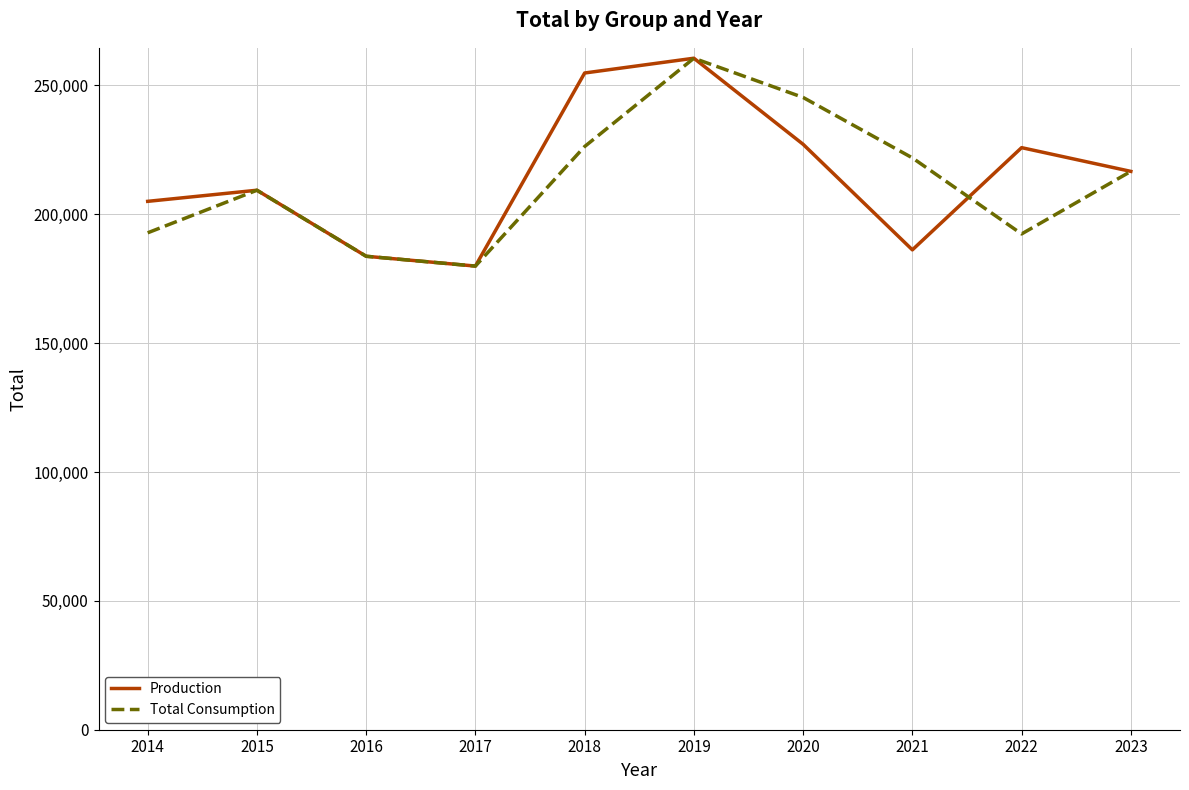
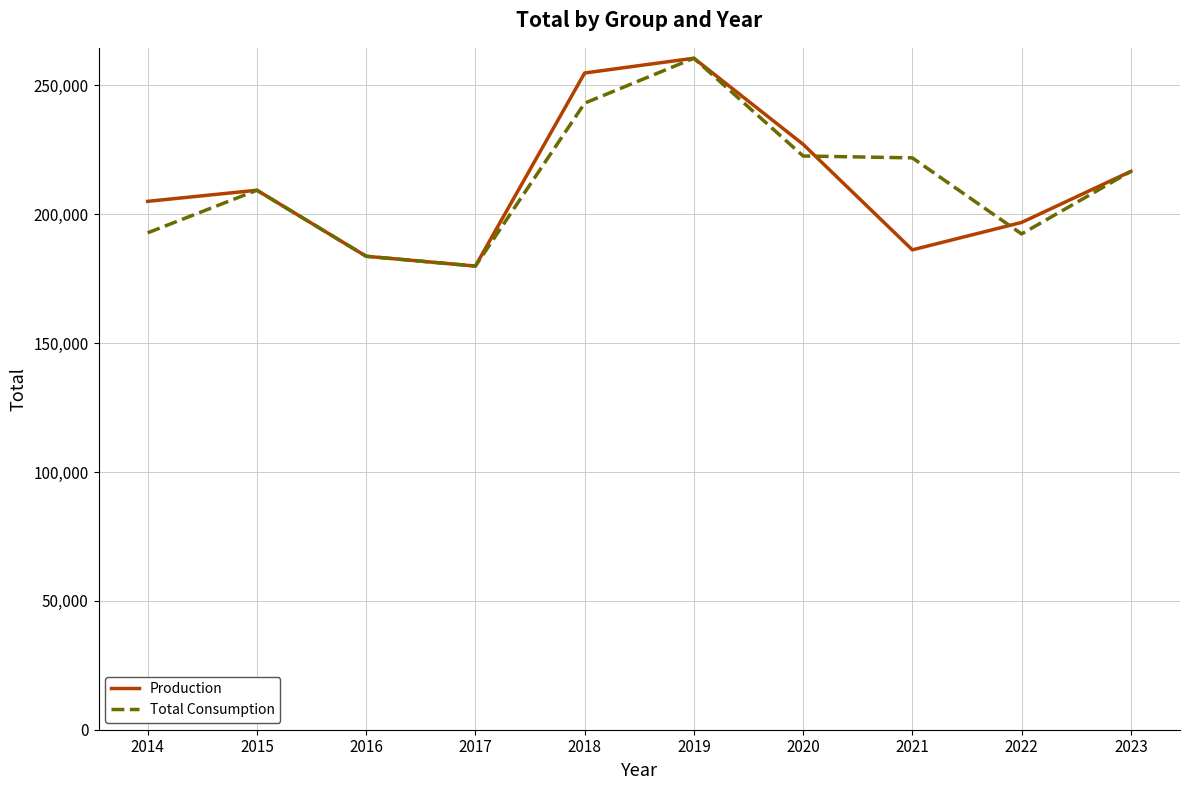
  {
    "Production": {
      "2014": "205,000",
      "2018": "255,000",
      "2020": "227,000",
      "2021": "186,000",
-     "2022": "226,000"
+     "2022": "197,000"
    },
    "Total Consumption": {
      "2014": "193,000",
-     "2018": "226,000",
-     "2020": "245,000",
+     "2018": "243,000",
+     "2020": "223,000",
      "2021": "222,000",
      "2022": "192,000"
    }
  }
